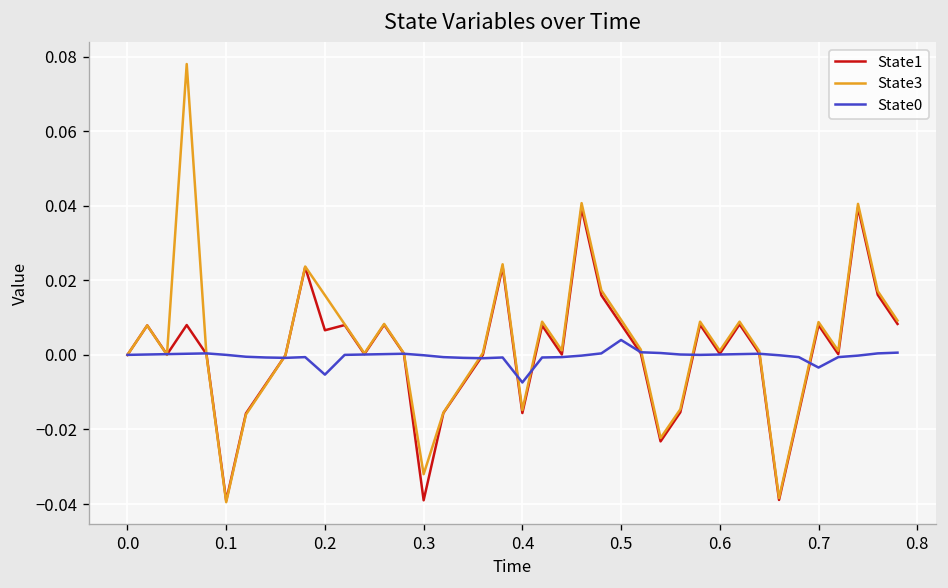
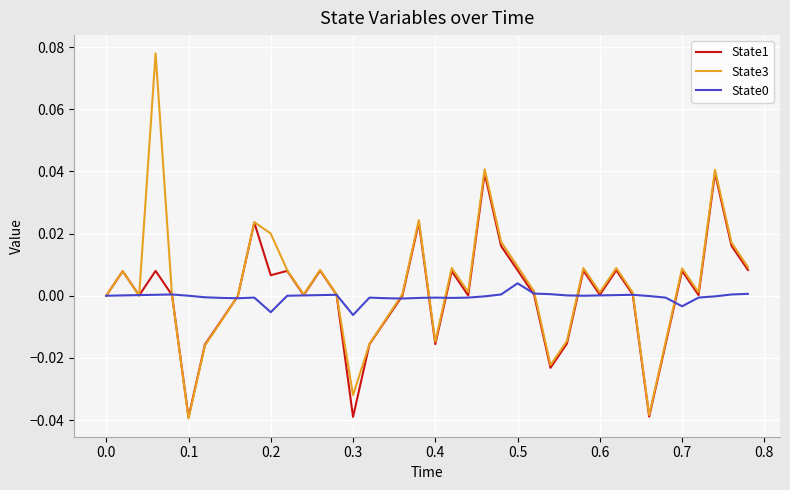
  {
    "State1": {
      "0.2": 0.007,
      "0.3": -0.039,
      "0.5": 0.008
    },
    "State3": {
-     "0.2": 0.016,
+     "0.2": 0.020,
      "0.3": -0.032,
      "0.5": 0.009
    },
    "State0": {
      "0.1": 0.000,
      "0.2": -0.005,
-     "0.3": 0.000,
-     "0.4": -0.007,
+     "0.3": -0.006,
+     "0.4": -0.001,
      "0.5": 0.004,
      "0.7": -0.003
    }
  }
